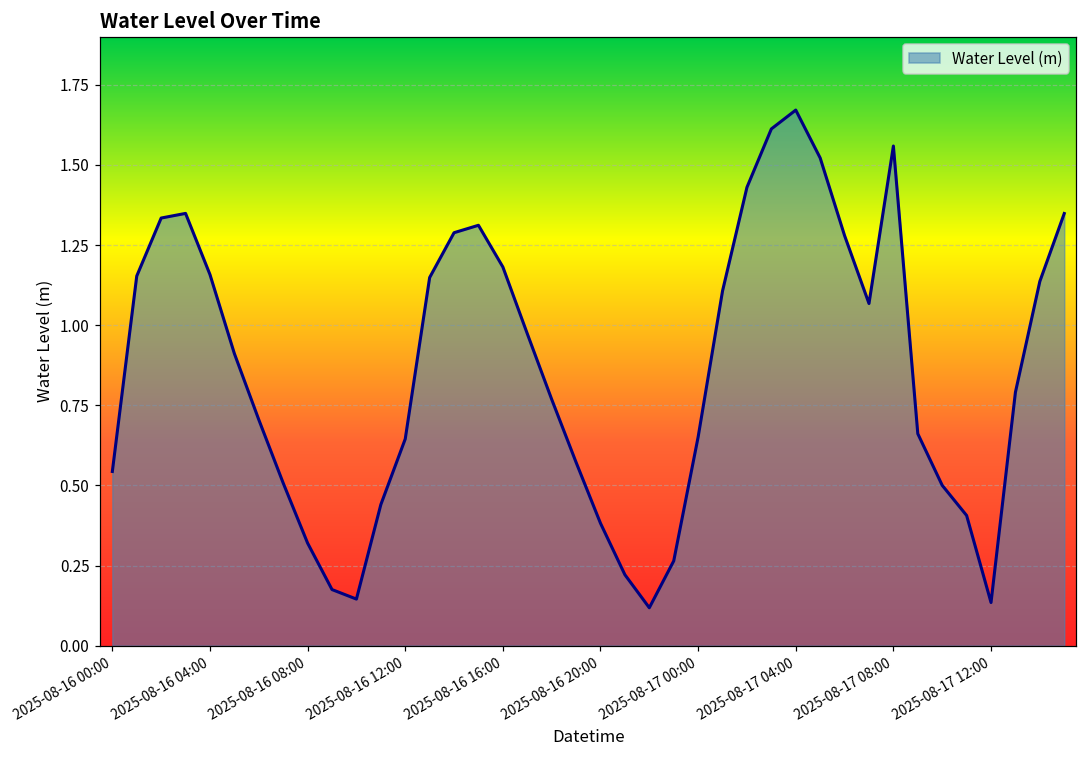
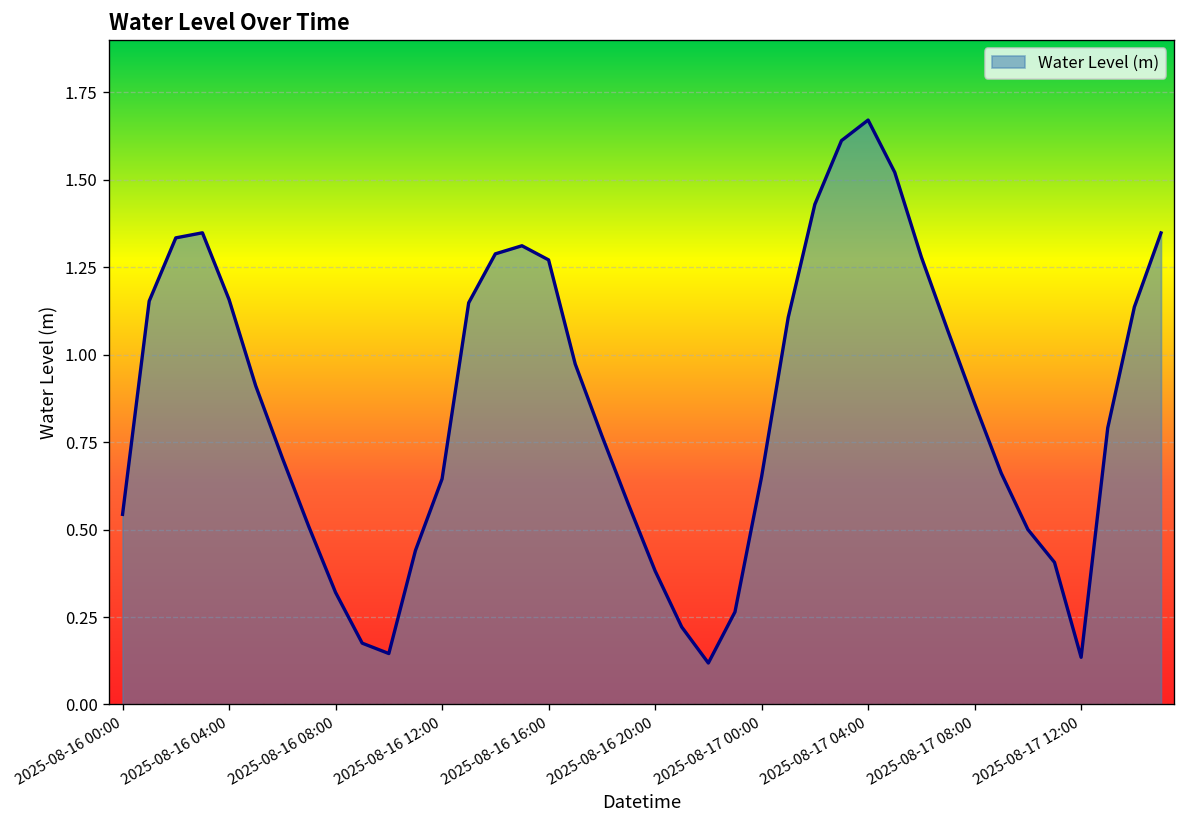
  {
    "2025-08-16 00:00": 0.54,
    "2025-08-16 04:00": 1.16,
    "2025-08-16 08:00": 0.32,
    "2025-08-16 12:00": 0.64,
-   "2025-08-16 16:00": 1.18,
+   "2025-08-16 16:00": 1.27,
    "2025-08-16 20:00": 0.38,
    "2025-08-17 00:00": 0.65,
    "2025-08-17 04:00": 1.67,
-   "2025-08-17 08:00": 1.56,
+   "2025-08-17 08:00": 0.86,
    "2025-08-17 12:00": 0.13
  }
